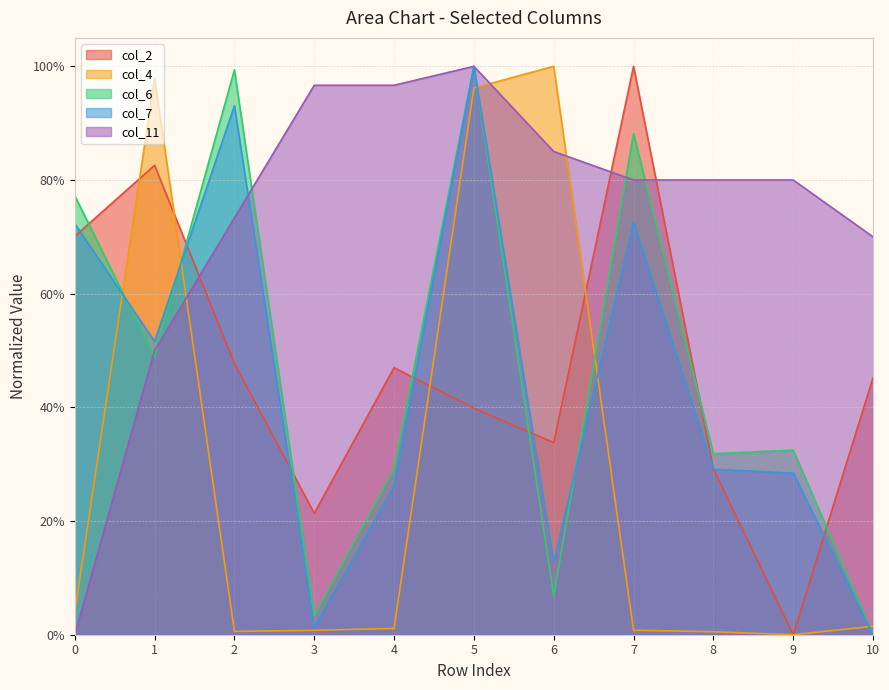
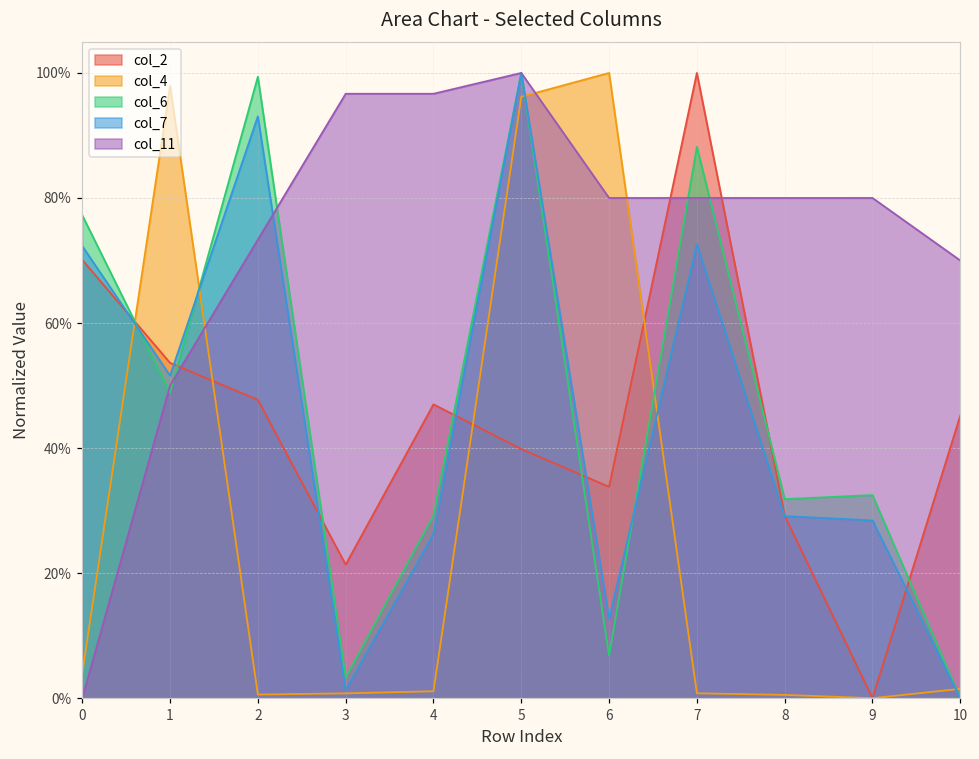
  {
    "col_2": {
      "0": "70%",
-     "1": "83%",
+     "1": "54%",
      "2": "48%",
      "3": "21%",
      "4": "47%",
      "5": "40%",
      "6": "34%",
      "7": "100%",
      "10": "45%"
    },
    "col_4": {
      "0": "4%",
      "2": "1%",
      "3": "1%",
      "4": "1%",
      "5": "96%",
      "6": "100%",
      "7": "1%",
      "8": "1%",
      "10": "1%"
    },
    "col_6": {
      "0": "77%",
      "1": "49%",
      "2": "99%",
      "3": "3%",
      "4": "29%",
      "6": "7%",
      "7": "88%",
      "8": "32%",
      "9": "32%"
    },
    "col_7": {
      "0": "72%",
      "1": "52%",
      "2": "93%",
      "3": "1%",
      "4": "26%",
      "6": "13%",
      "7": "73%",
      "9": "28%"
    },
    "col_11": {
      "0": "0%",
      "1": "50%",
      "2": "73%",
      "3": "97%",
      "4": "97%",
-     "6": "85%",
+     "6": "80%",
      "7": "80%",
      "8": "80%",
      "9": "80%",
      "10": "70%"
    }
  }
